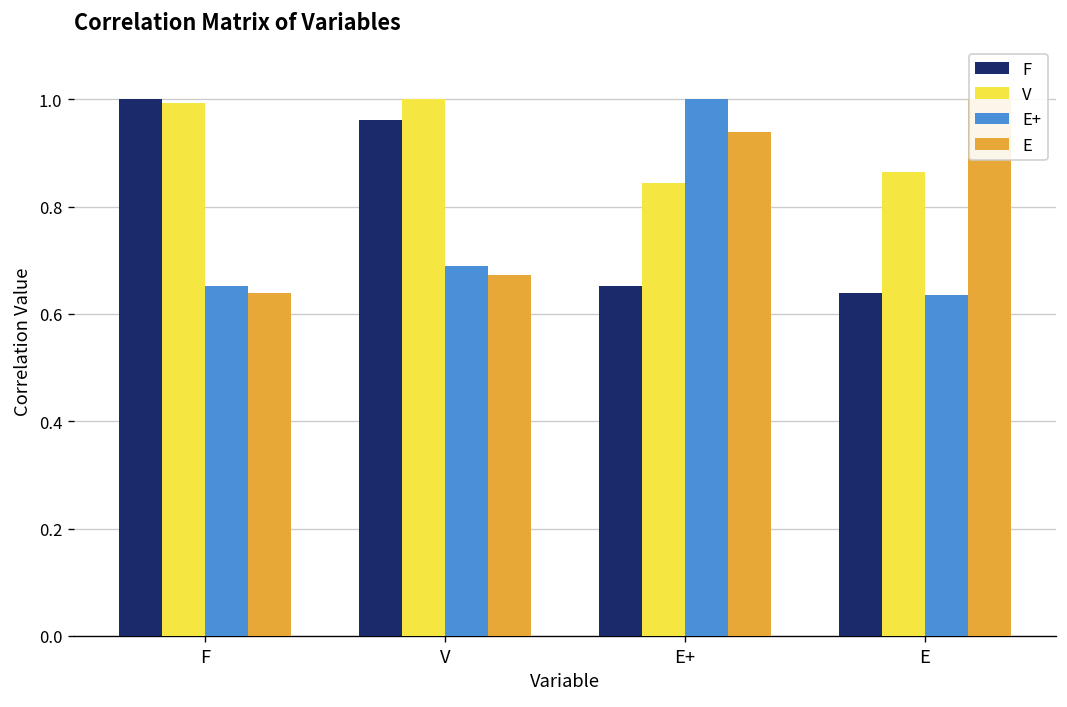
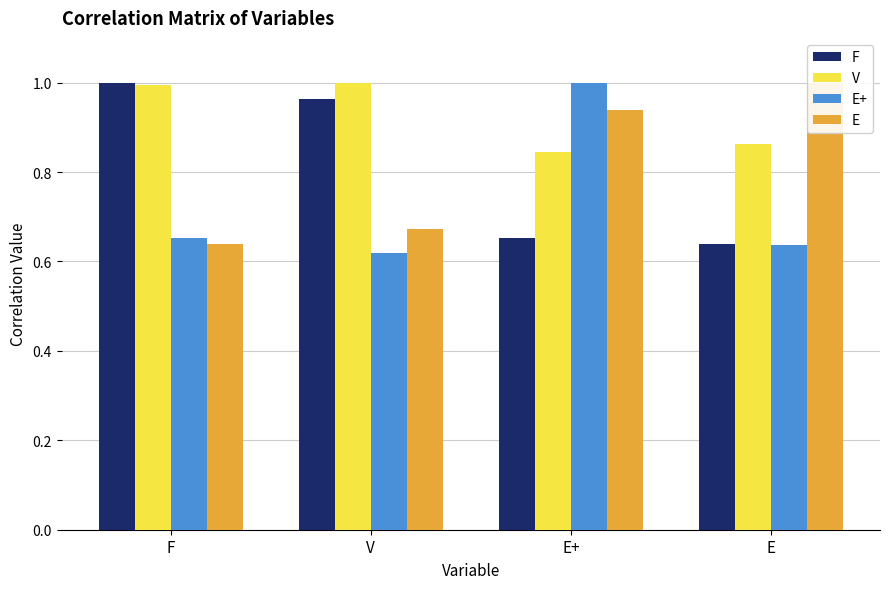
  {
    "F": {
      "F": 1.00,
      "V": 0.96,
      "E+": 0.65,
      "E": 0.64
    },
    "V": {
      "F": 0.99,
      "V": 1.00,
      "E+": 0.84,
      "E": 0.86
    },
    "E+": {
      "F": 0.65,
-     "V": 0.69,
+     "V": 0.62,
      "E+": 1.00,
      "E": 0.64
    },
    "E": {
      "F": 0.64,
      "V": 0.67,
      "E+": 0.94
    }
  }
